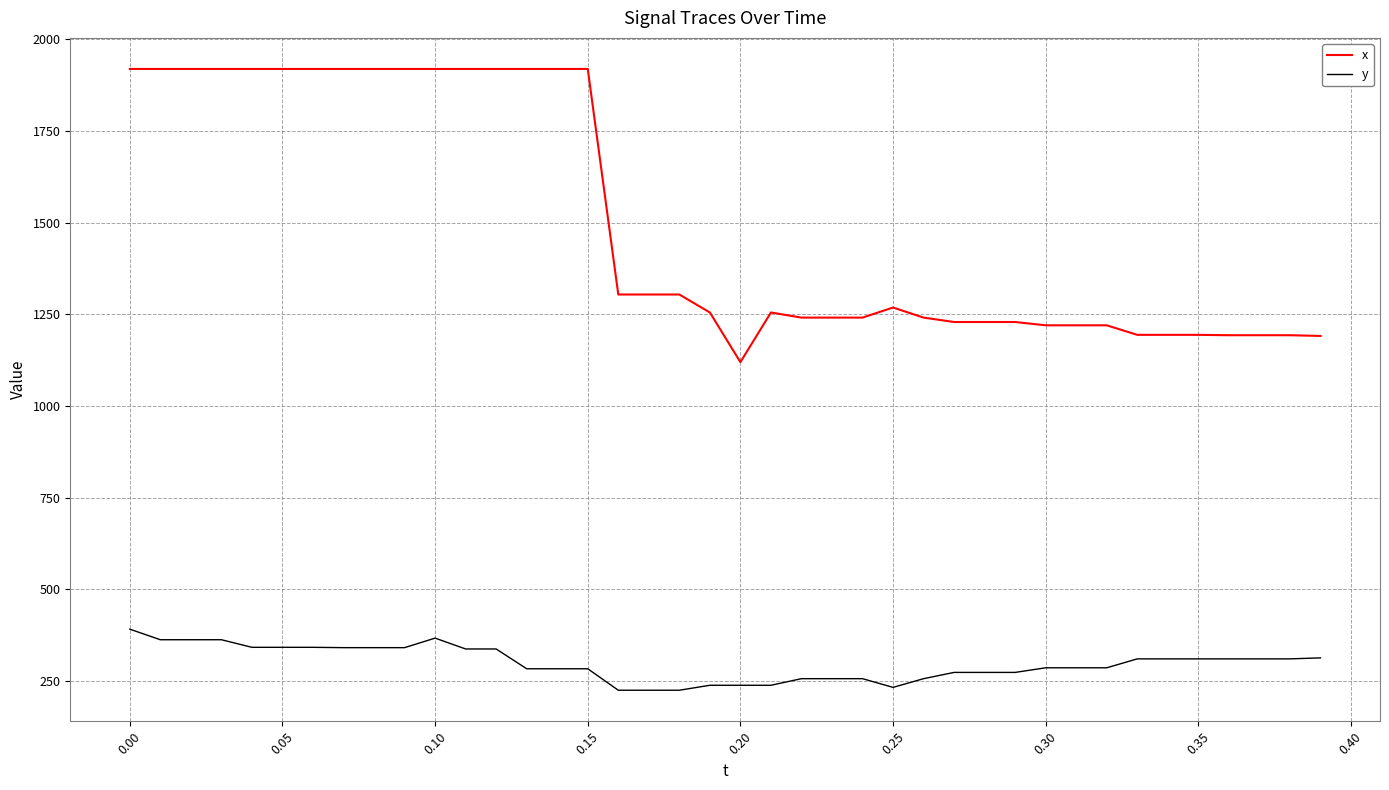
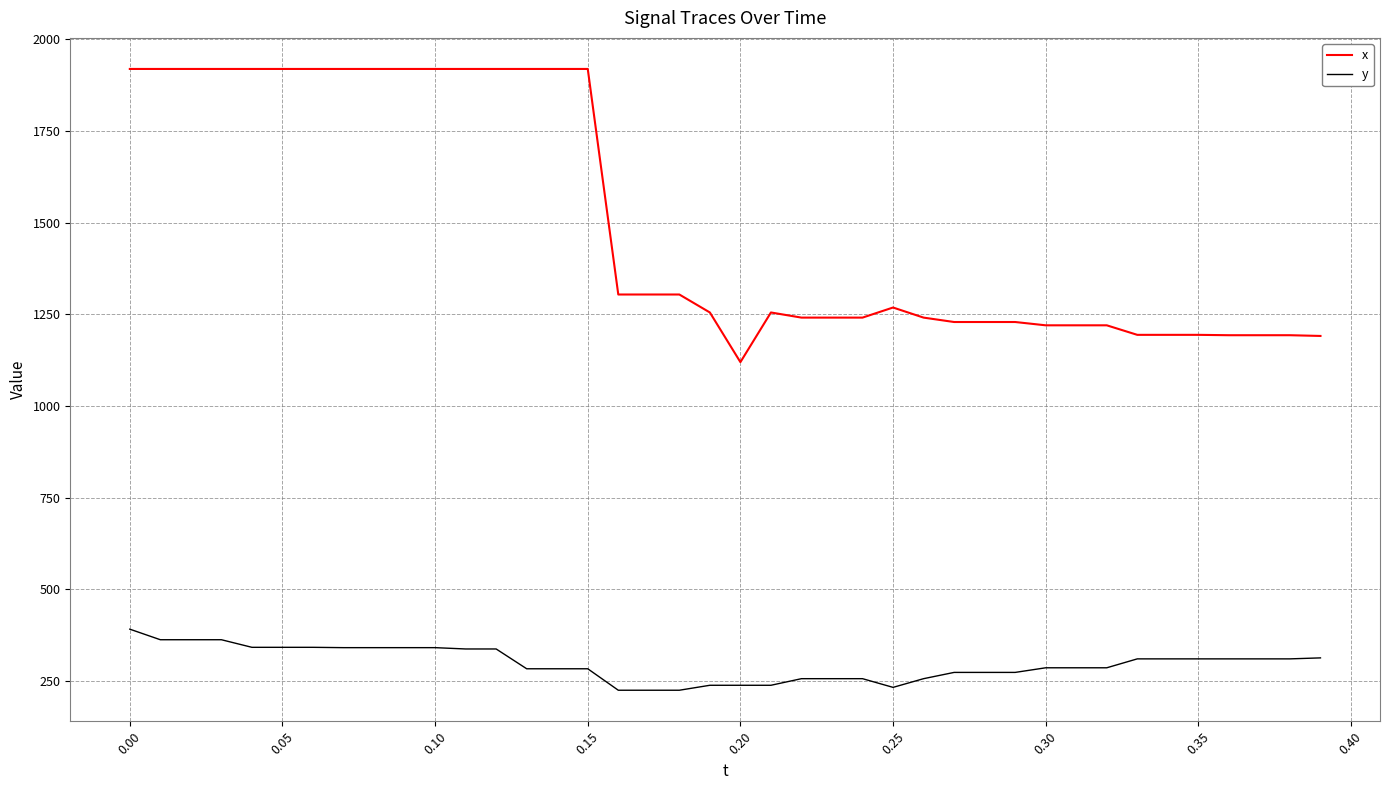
  {
    "x": {
      "0.00": 1920,
      "0.05": 1920,
      "0.10": 1920,
      "0.15": 1920,
      "0.20": 1120,
      "0.25": 1270,
      "0.30": 1220,
      "0.35": 1190
    },
    "y": {
      "0.00": 390,
      "0.05": 340,
-     "0.10": 370,
+     "0.10": 340,
      "0.15": 280,
      "0.20": 240,
      "0.25": 230,
      "0.30": 290,
      "0.35": 310
    }
  }
